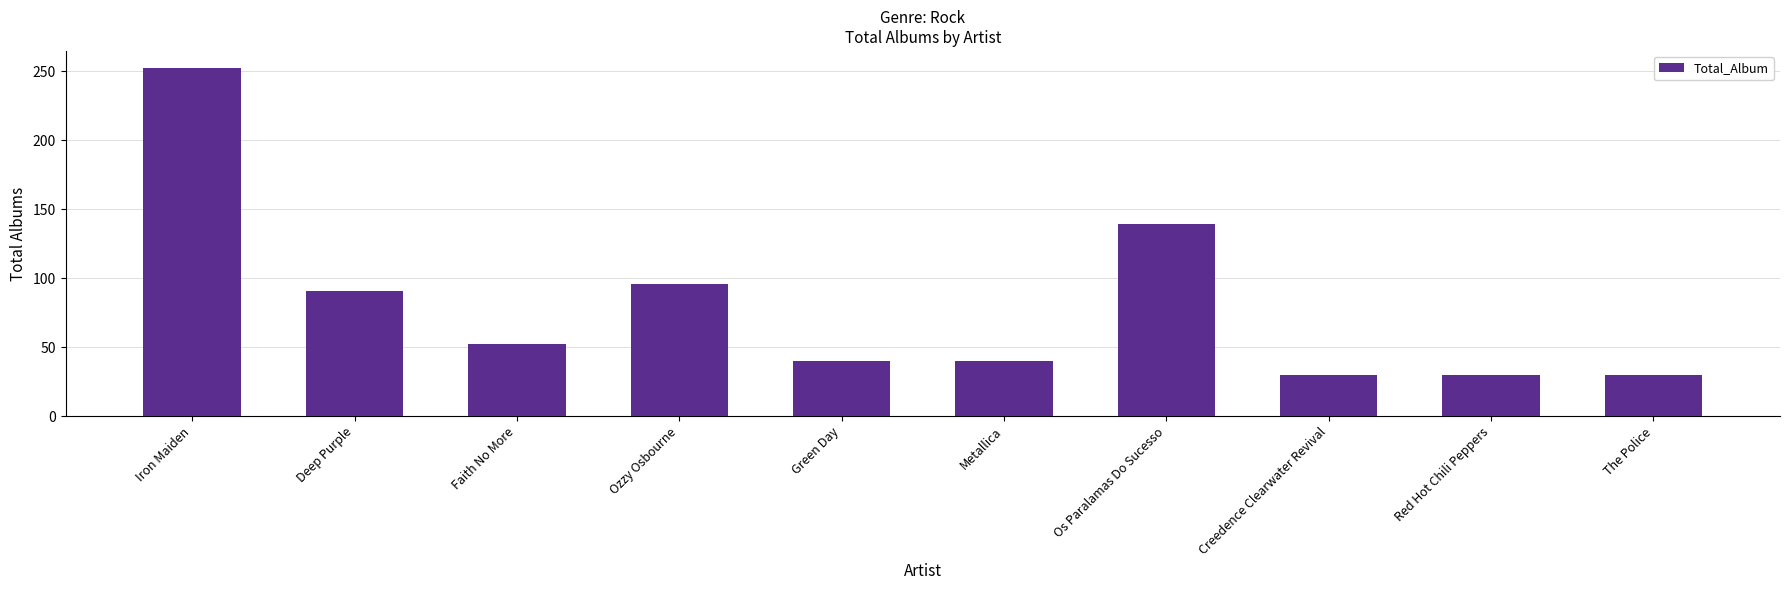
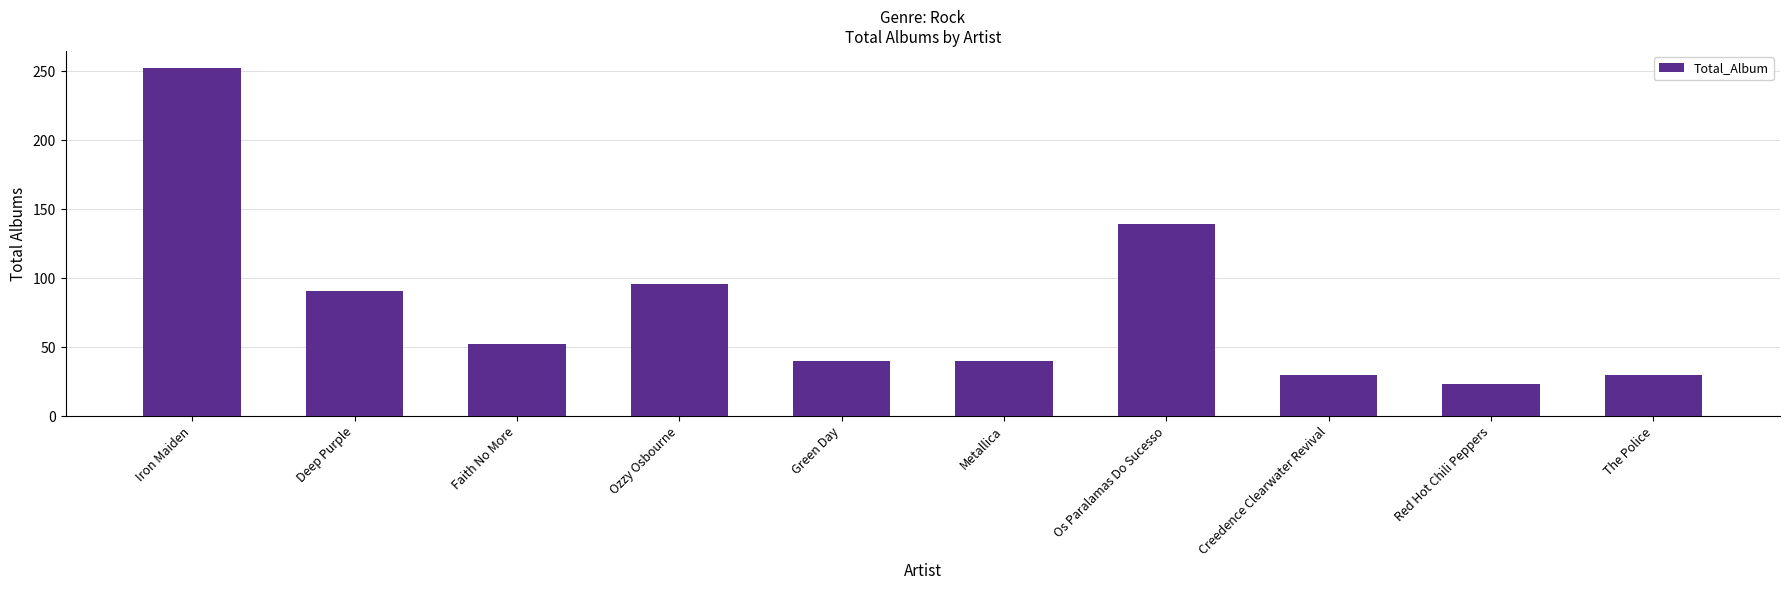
  {
    "Iron Maiden": 252,
    "Deep Purple": 91,
    "Faith No More": 52,
    "Ozzy Osbourne": 96,
    "Green Day": 40,
    "Metallica": 40,
    "Os Paralamas Do Sucesso": 139,
    "Creedence Clearwater Revival": 30,
-   "Red Hot Chili Peppers": 30,
+   "Red Hot Chili Peppers": 23,
    "The Police": 30
  }
